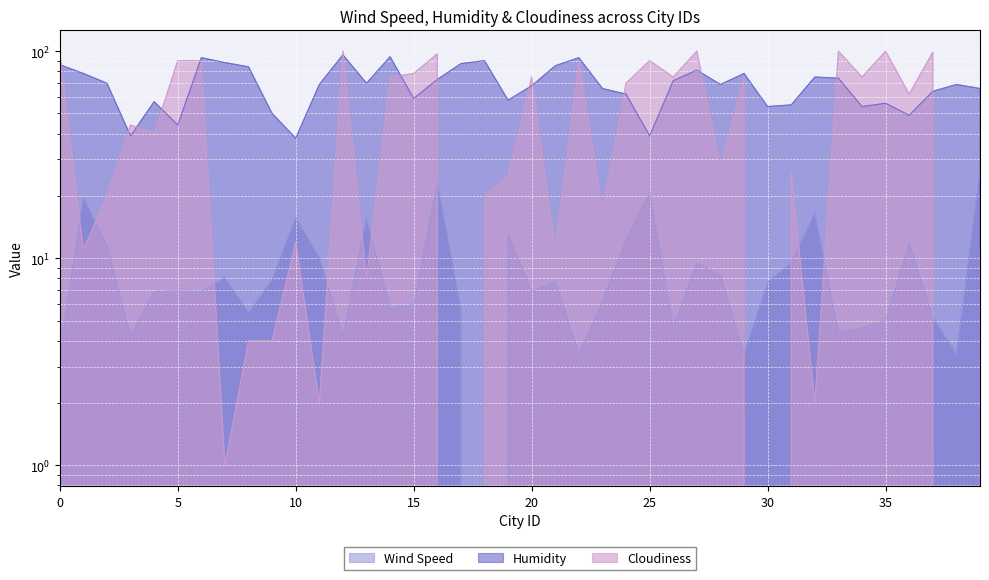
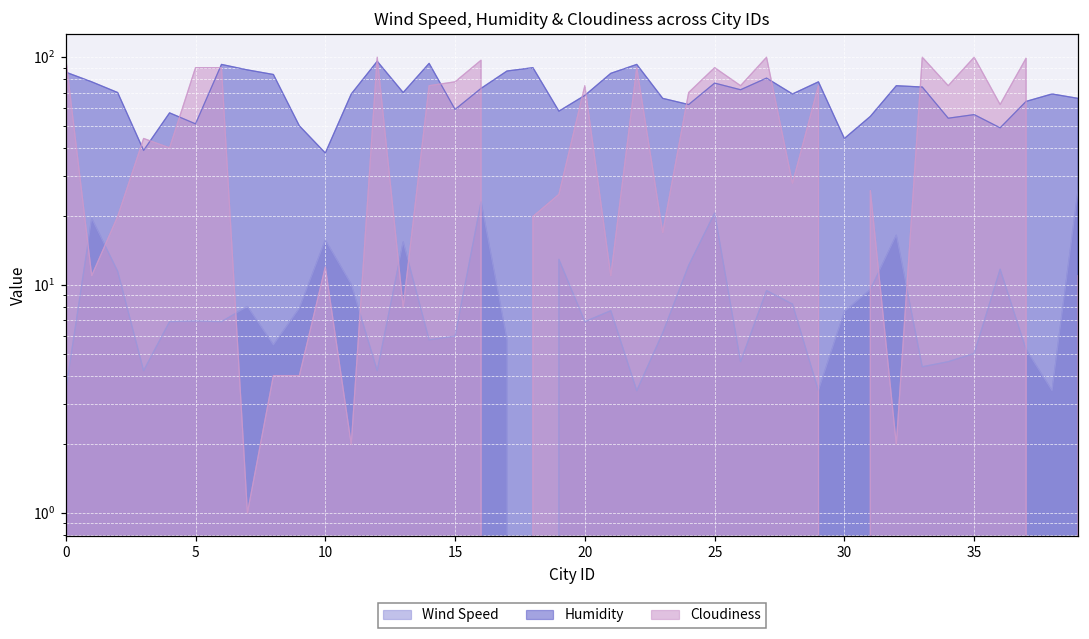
  {
    "Humidity": {
      "0": 86,
-     "5": 44,
+     "5": 51,
      "10": 38,
      "15": 59,
      "20": 68,
-     "25": 39,
-     "30": 54,
+     "25": 77,
+     "30": 44,
      "35": 56
    }
  }
